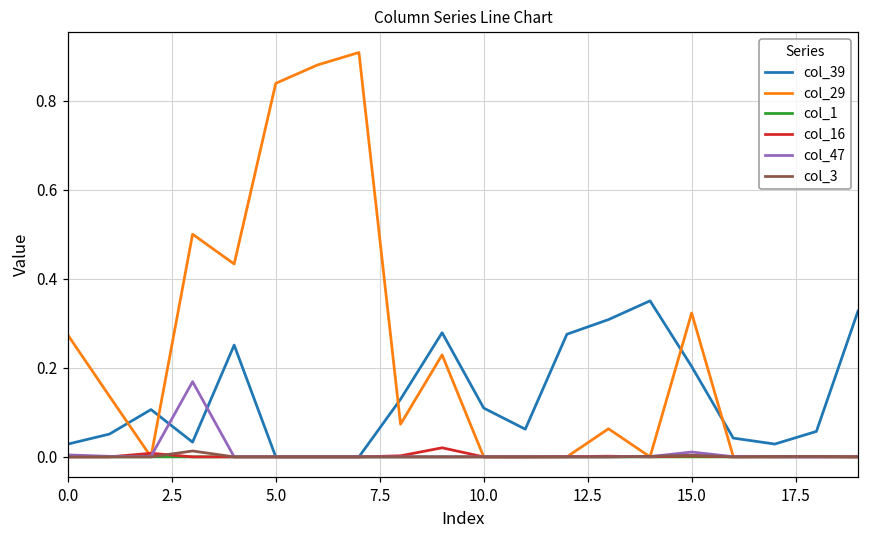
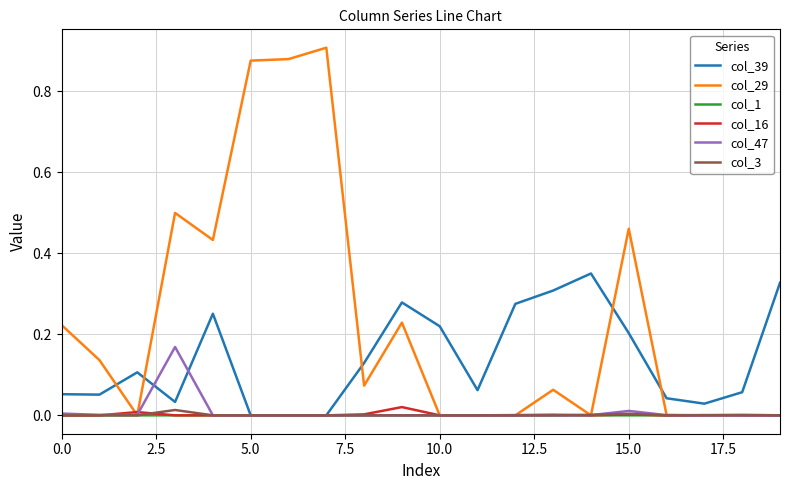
  {
    "col_39": {
-     "0.0": 0.03,
-     "10.0": 0.11,
+     "0.0": 0.05,
+     "10.0": 0.22,
      "15.0": 0.20
    },
    "col_29": {
-     "0.0": 0.27,
-     "5.0": 0.84,
-     "15.0": 0.32
+     "0.0": 0.22,
+     "5.0": 0.88,
+     "15.0": 0.46
    },
    "col_47": {
      "15.0": 0.01
    }
  }
